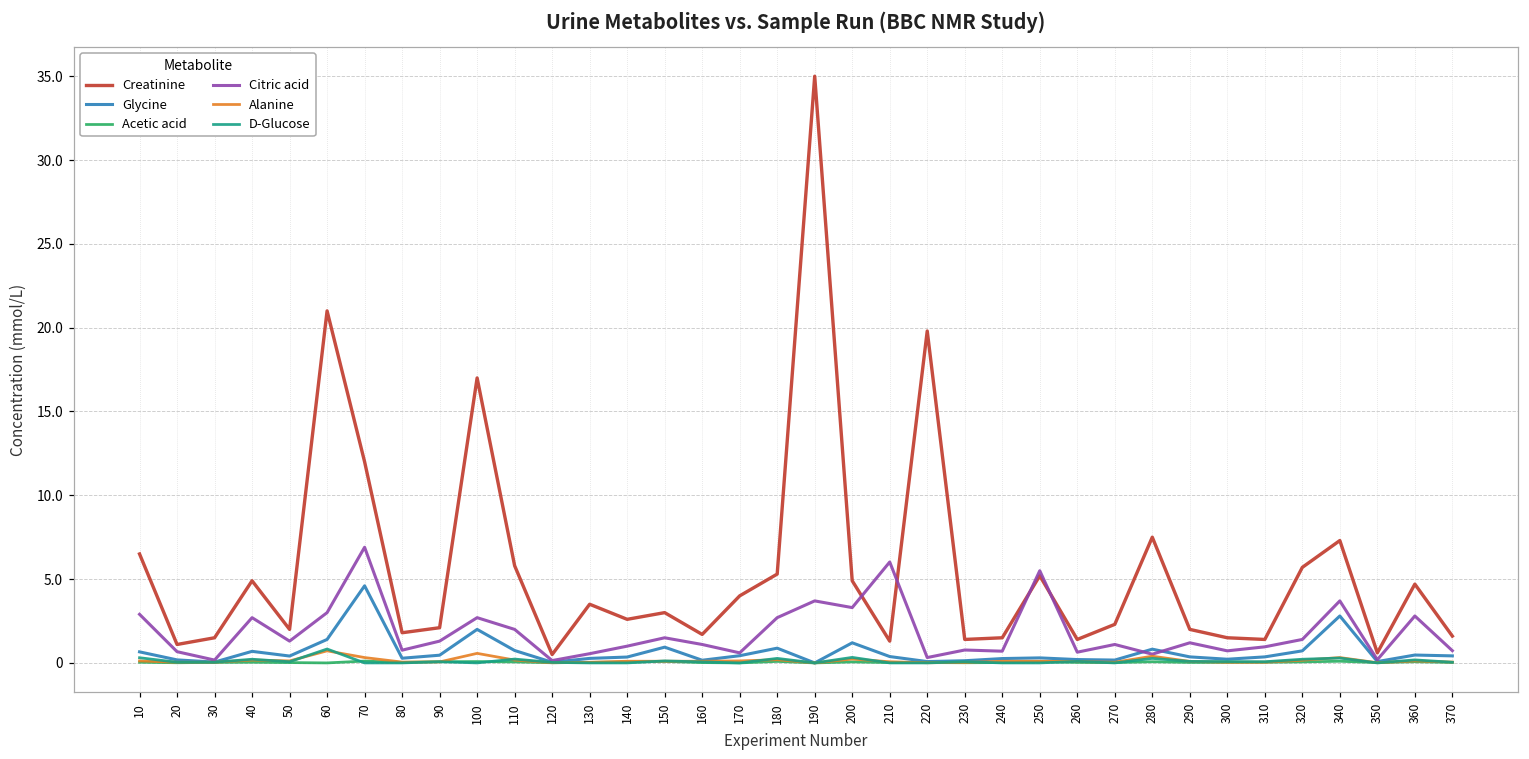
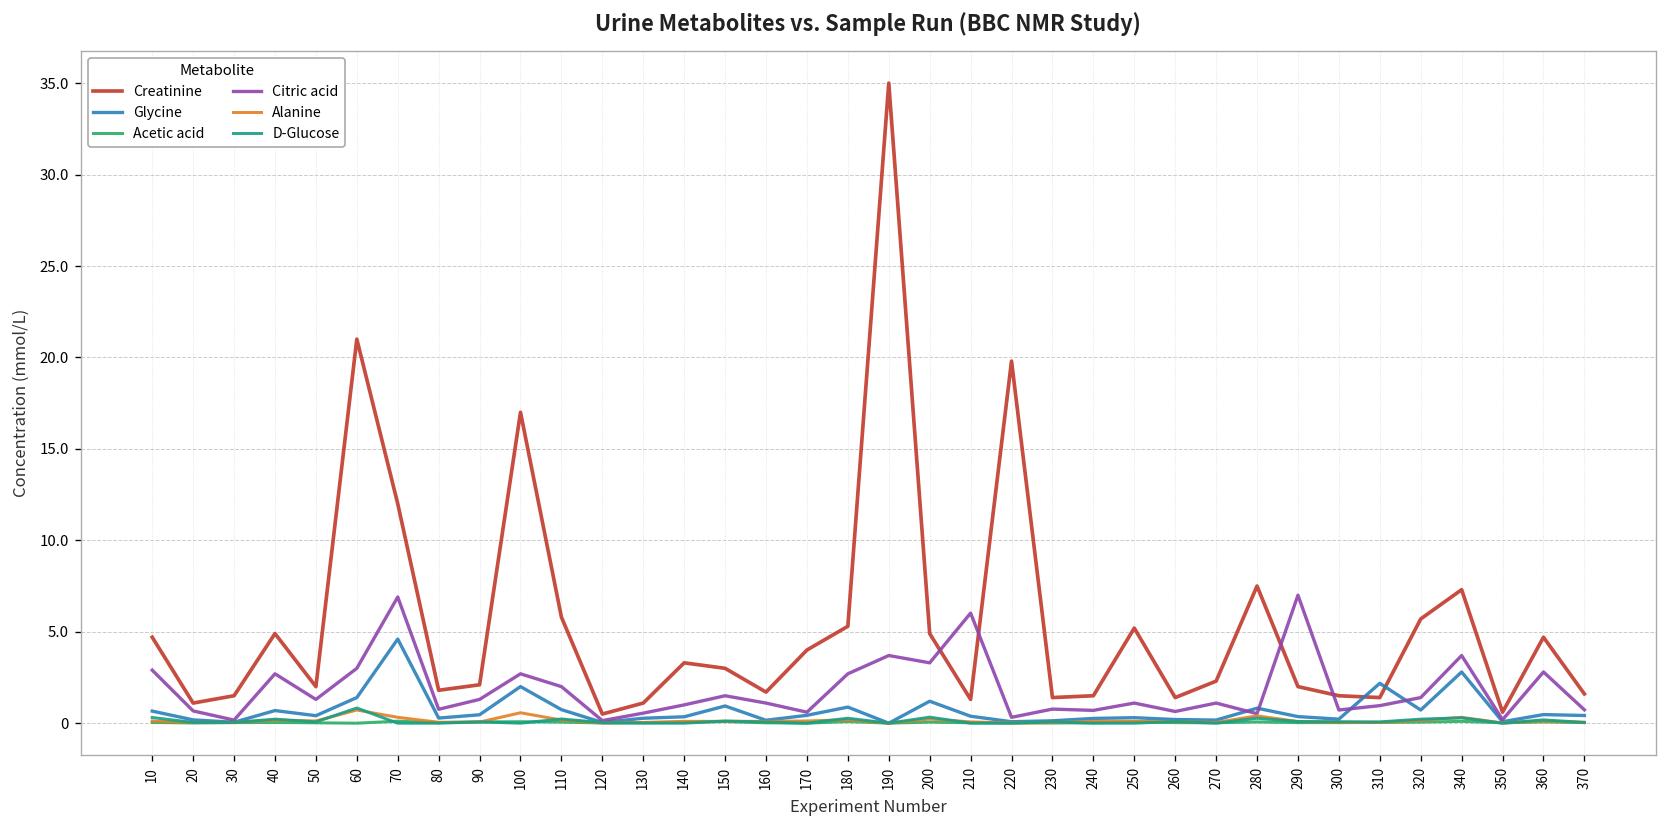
  {
    "Creatinine": {
-     "10": 6.5,
+     "10": 4.7,
      "20": 1.1,
      "30": 1.5,
      "40": 4.9,
      "50": 2.0,
      "60": 21.0,
      "70": 12.0,
      "80": 1.8,
      "90": 2.1,
      "100": 17.0,
      "110": 5.8,
      "120": 0.5,
-     "130": 3.5,
-     "140": 2.6,
+     "130": 1.1,
+     "140": 3.3,
      "150": 3.0,
      "160": 1.7,
      "170": 4.0,
      "180": 5.3,
      "190": 35.0,
      "200": 4.9,
      "210": 1.3,
      "220": 19.8,
      "230": 1.4,
      "240": 1.5,
      "250": 5.2,
      "260": 1.4,
      "270": 2.3,
      "280": 7.5,
      "290": 2.0,
      "300": 1.5,
      "310": 1.4,
      "320": 5.7,
      "340": 7.3,
      "350": 0.6,
      "360": 4.7,
      "370": 1.6
    },
    "Glycine": {
      "10": 0.7,
      "40": 0.7,
      "50": 0.4,
      "60": 1.4,
      "70": 4.6,
      "80": 0.3,
      "90": 0.5,
      "100": 2.0,
      "110": 0.7,
      "130": 0.3,
      "140": 0.4,
      "150": 0.9,
      "170": 0.4,
      "180": 0.9,
      "200": 1.2,
      "210": 0.4,
      "250": 0.3,
      "280": 0.8,
      "290": 0.4,
-     "310": 0.4,
+     "310": 2.2,
      "320": 0.7,
      "340": 2.8,
      "360": 0.5,
      "370": 0.4
    },
    "Citric acid": {
      "10": 2.9,
      "20": 0.7,
      "40": 2.7,
      "50": 1.3,
      "60": 3.0,
      "70": 6.9,
      "80": 0.8,
      "90": 1.3,
      "100": 2.7,
      "110": 2.0,
      "130": 0.6,
      "140": 1.0,
      "150": 1.5,
      "160": 1.1,
      "170": 0.6,
      "180": 2.7,
      "190": 3.7,
      "200": 3.3,
      "210": 6.0,
      "220": 0.3,
      "230": 0.8,
      "240": 0.7,
-     "250": 5.5,
+     "250": 1.1,
      "260": 0.6,
      "270": 1.1,
-     "290": 1.2,
+     "290": 7.0,
      "300": 0.7,
      "310": 1.0,
      "320": 1.4,
      "340": 3.7,
      "360": 2.8,
      "370": 0.7
    },
    "Alanine": {
      "70": 0.3,
      "100": 0.6
    }
  }
